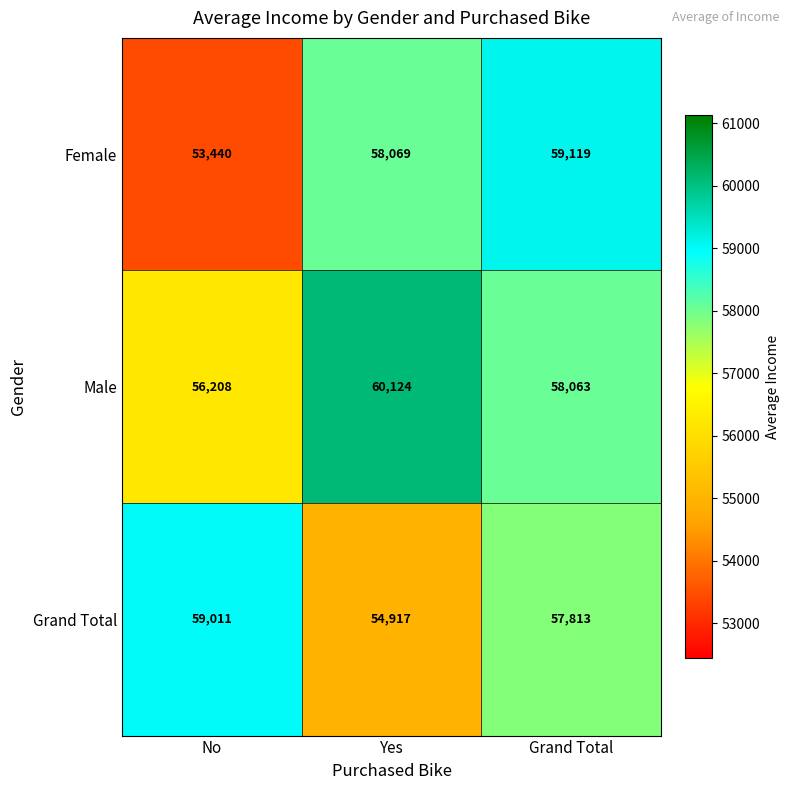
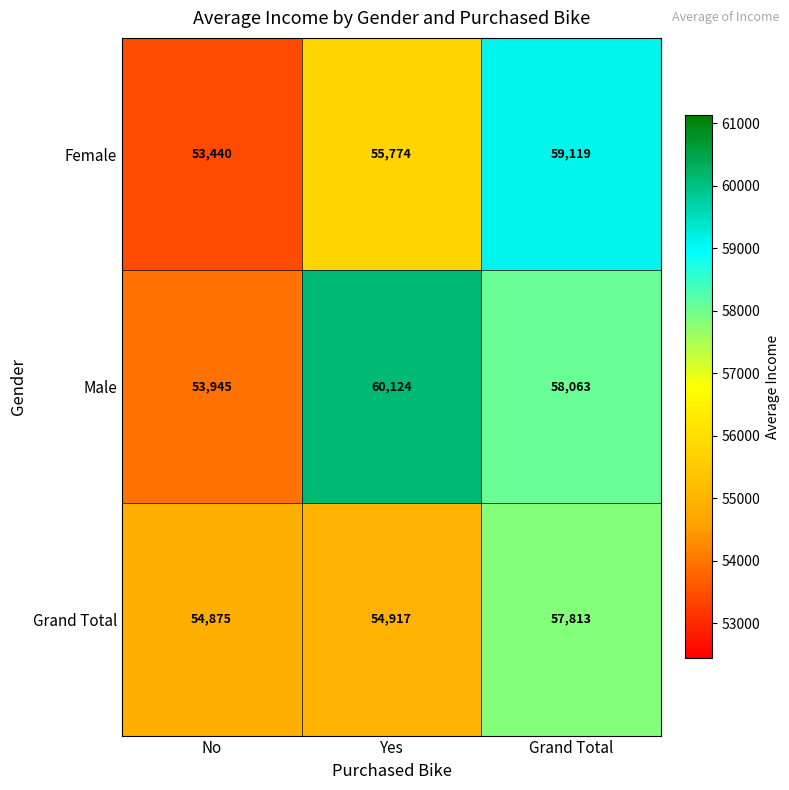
  {
    "Female": {
      "No": "53,440",
-     "Yes": "58,069",
+     "Yes": "55,774",
      "Grand Total": "59,119"
    },
    "Male": {
-     "No": "56,208",
+     "No": "53,945",
      "Yes": "60,124",
      "Grand Total": "58,063"
    },
    "Grand Total": {
-     "No": "59,011",
+     "No": "54,875",
      "Yes": "54,917",
      "Grand Total": "57,813"
    }
  }
